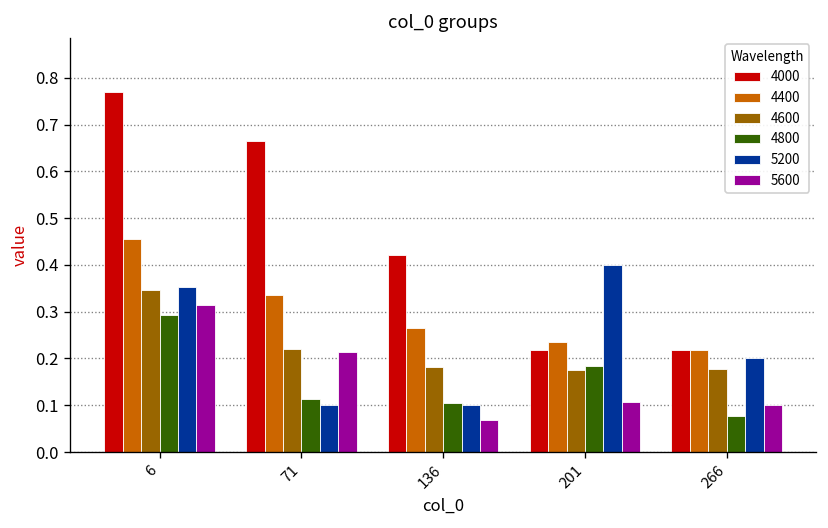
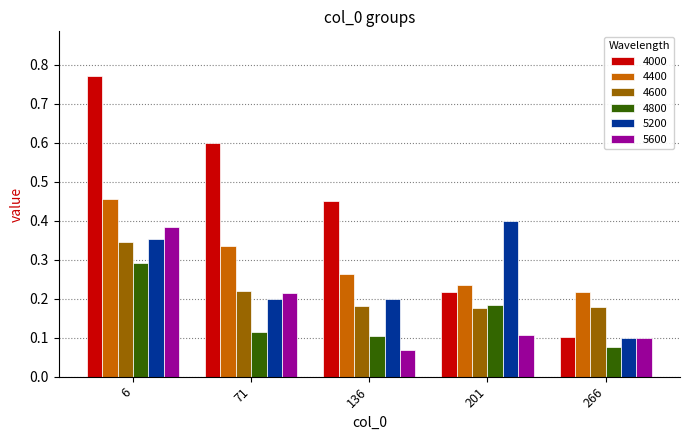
  {
    "4000": {
      "6": 0.77,
-     "71": 0.67,
-     "136": 0.42,
+     "71": 0.60,
+     "136": 0.45,
      "201": 0.22,
-     "266": 0.22
+     "266": 0.10
    },
    "4800": {
      "6": 0.29,
      "71": 0.11,
      "136": 0.10,
      "201": 0.18,
      "266": 0.08
    },
    "5200": {
      "6": 0.35,
-     "71": 0.1,
-     "136": 0.1,
+     "71": 0.2,
+     "136": 0.2,
      "201": 0.4,
-     "266": 0.2
+     "266": 0.1
    },
    "5600": {
-     "6": 0.31,
+     "6": 0.38,
      "71": 0.21,
      "136": 0.07,
      "201": 0.11,
      "266": 0.10
    }
  }
